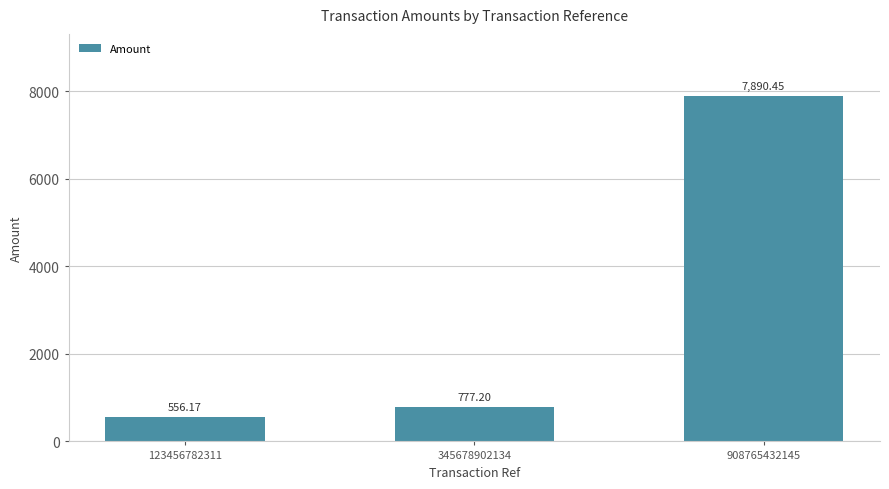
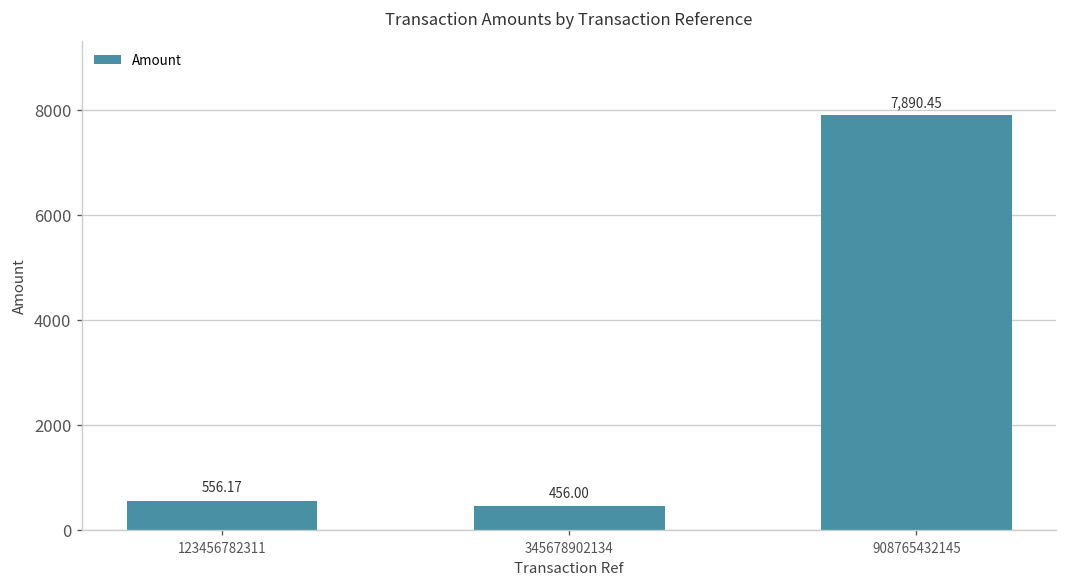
  {
    "123456782311": "556.17",
-   "345678902134": "777.20",
+   "345678902134": "456.00",
    "908765432145": "7,890.45"
  }
